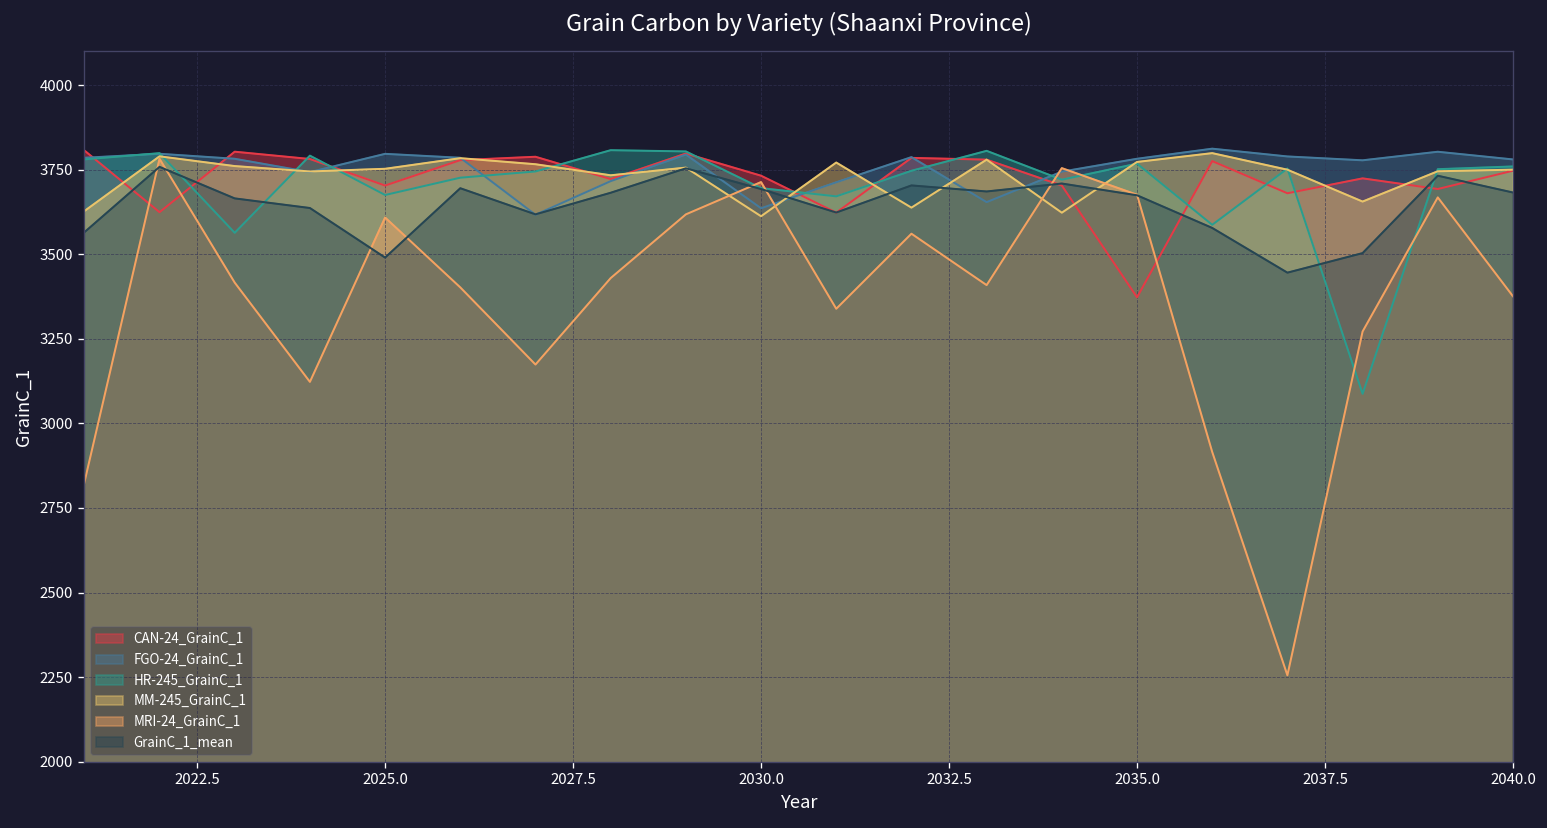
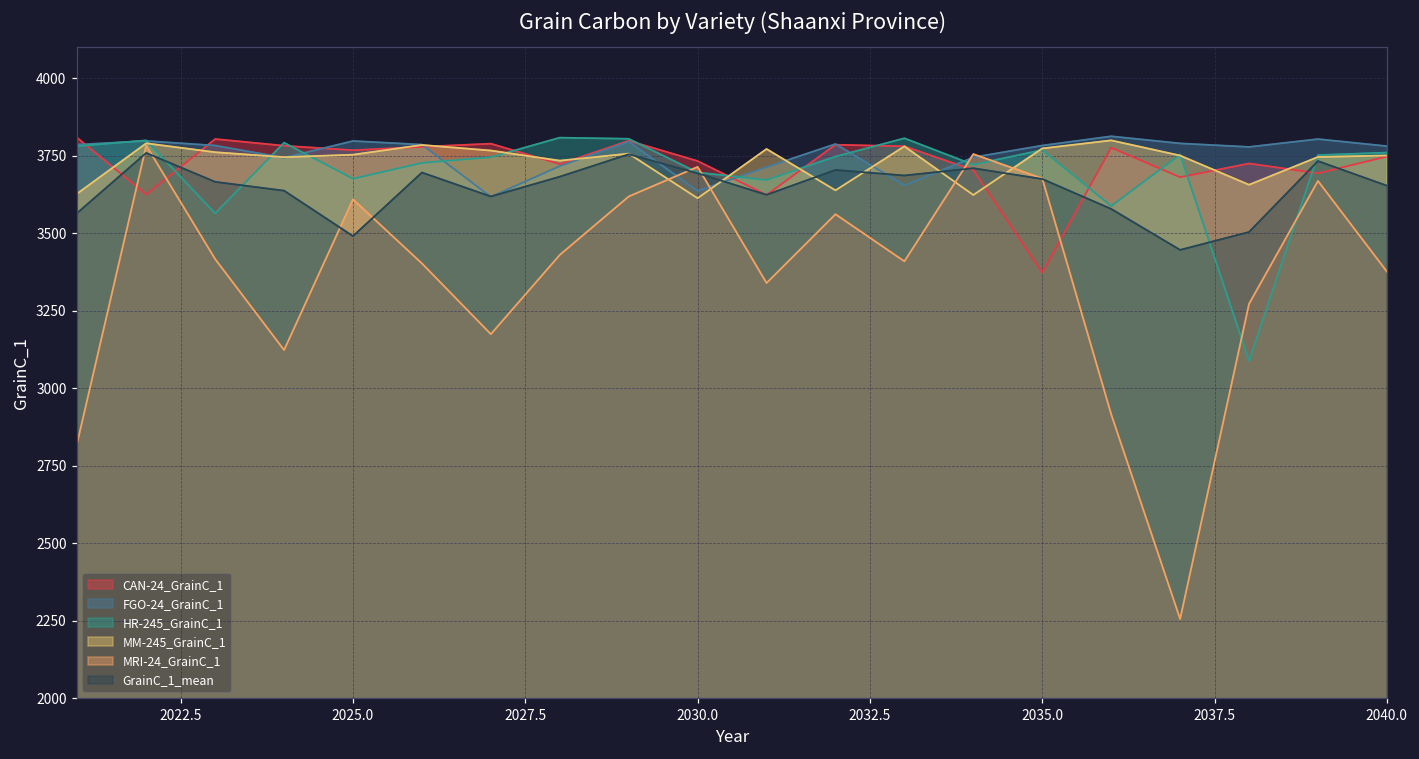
  {
    "CAN-24_GrainC_1": {
-     "2025.0": 3700,
+     "2025.0": 3770,
      "2030.0": 3730,
      "2035.0": 3370
    },
    "GrainC_1_mean": {
      "2025.0": 3490,
-     "2040.0": 3680
+     "2040.0": 3650
    }
  }
